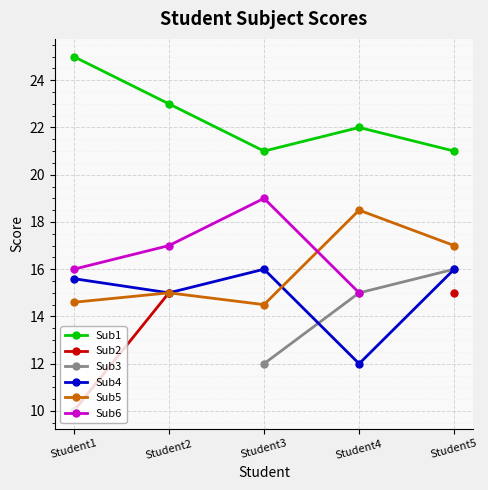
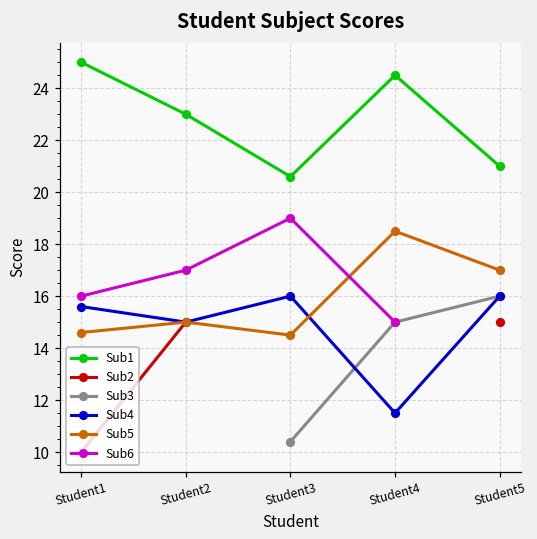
  {
    "Sub1": {
      "Student1": 25.0,
      "Student2": 23.0,
-     "Student3": 21.0,
-     "Student4": 22.0,
+     "Student3": 20.6,
+     "Student4": 24.5,
      "Student5": 21.0
    },
    "Sub2": {
      "Student5": 15.0
    },
    "Sub3": {
-     "Student3": 12.0
+     "Student3": 10.4
    },
    "Sub4": {
      "Student1": 15.6,
      "Student3": 16.0,
-     "Student4": 12.0
+     "Student4": 11.5
    },
    "Sub5": {
      "Student1": 14.6,
      "Student3": 14.5,
      "Student4": 18.5,
      "Student5": 17.0
    },
    "Sub6": {
      "Student1": 16.0,
      "Student2": 17.0,
      "Student3": 19.0
    }
  }
